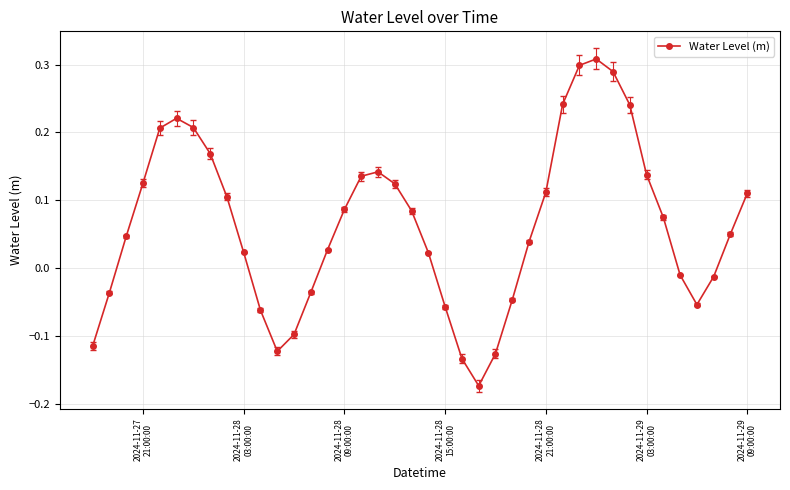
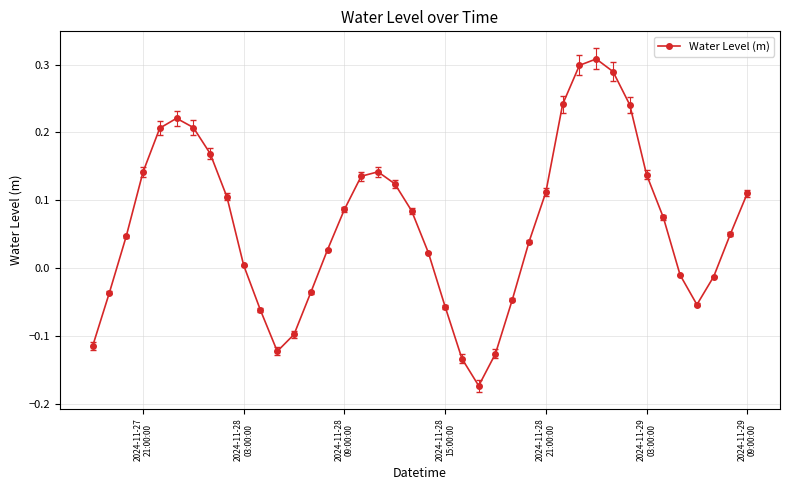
  {
    "Water Level (m)": {
-     "2024-11-27 21:00:00": 0.13,
-     "2024-11-28 03:00:00": 0.02,
+     "2024-11-27 21:00:00": 0.14,
+     "2024-11-28 03:00:00": 0.00,
      "2024-11-28 09:00:00": 0.09,
      "2024-11-28 21:00:00": 0.11,
      "2024-11-29 03:00:00": 0.14,
      "2024-11-29 09:00:00": 0.11
    }
  }
